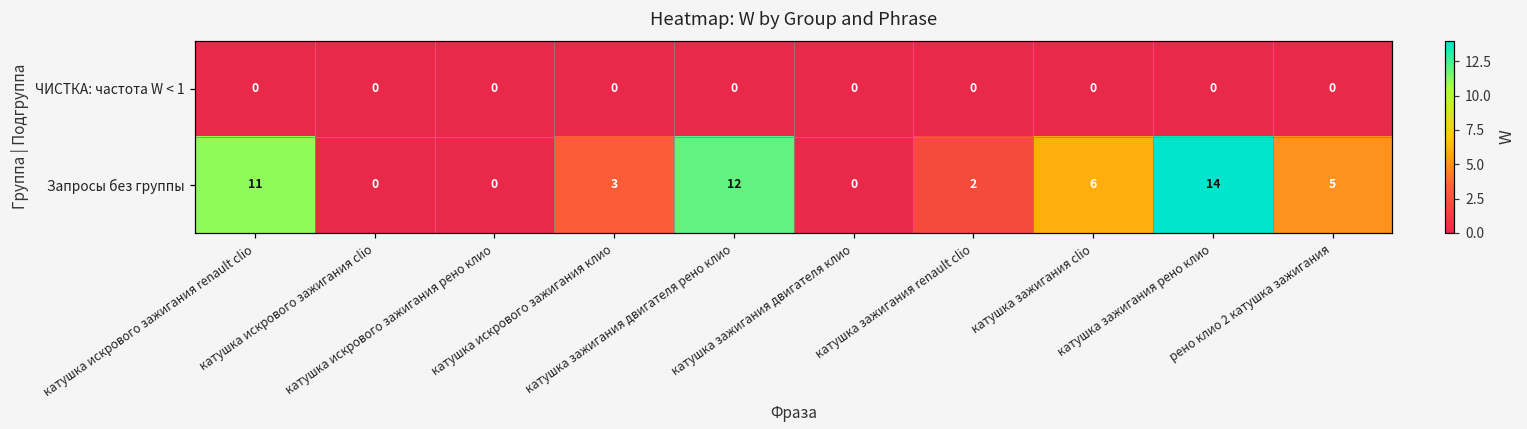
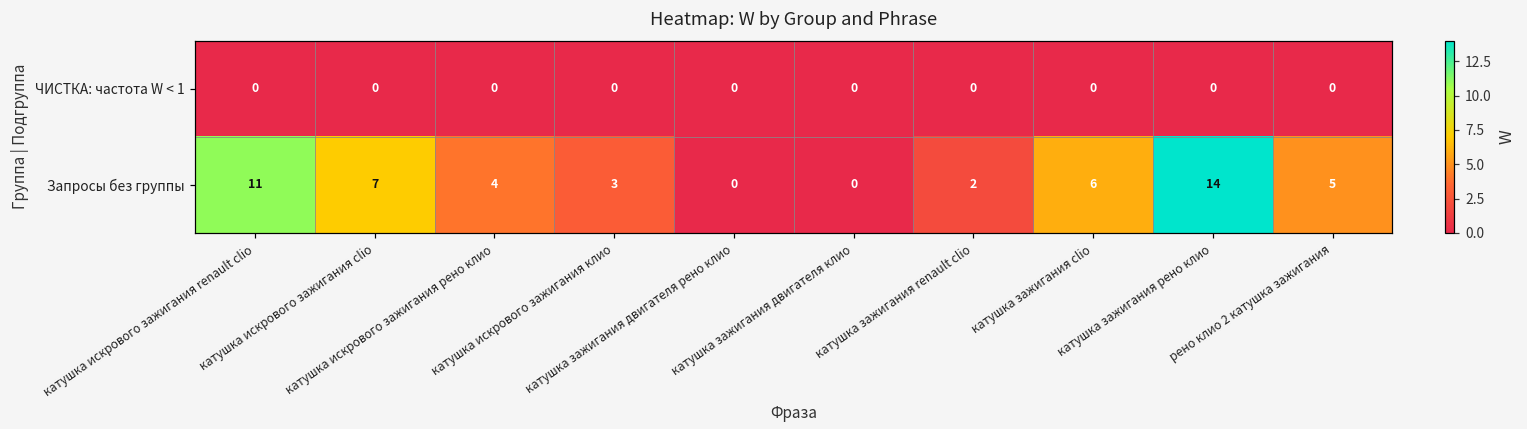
  {
    "ЧИСТКА: частота W < 1": {
      "катушка искрового зажигания renault clio": 0,
      "катушка искрового зажигания clio": 0,
      "катушка искрового зажигания рено клио": 0,
      "катушка искрового зажигания клио": 0,
      "катушка зажигания двигателя рено клио": 0,
      "катушка зажигания двигателя клио": 0,
      "катушка зажигания renault clio": 0,
      "катушка зажигания clio": 0,
      "катушка зажигания рено клио": 0,
      "рено клио 2 катушка зажигания": 0
    },
    "Запросы без группы": {
      "катушка искрового зажигания renault clio": 11,
-     "катушка искрового зажигания clio": 0,
-     "катушка искрового зажигания рено клио": 0,
+     "катушка искрового зажигания clio": 7,
+     "катушка искрового зажигания рено клио": 4,
      "катушка искрового зажигания клио": 3,
-     "катушка зажигания двигателя рено клио": 12,
+     "катушка зажигания двигателя рено клио": 0,
      "катушка зажигания двигателя клио": 0,
      "катушка зажигания renault clio": 2,
      "катушка зажигания clio": 6,
      "катушка зажигания рено клио": 14,
      "рено клио 2 катушка зажигания": 5
    }
  }
